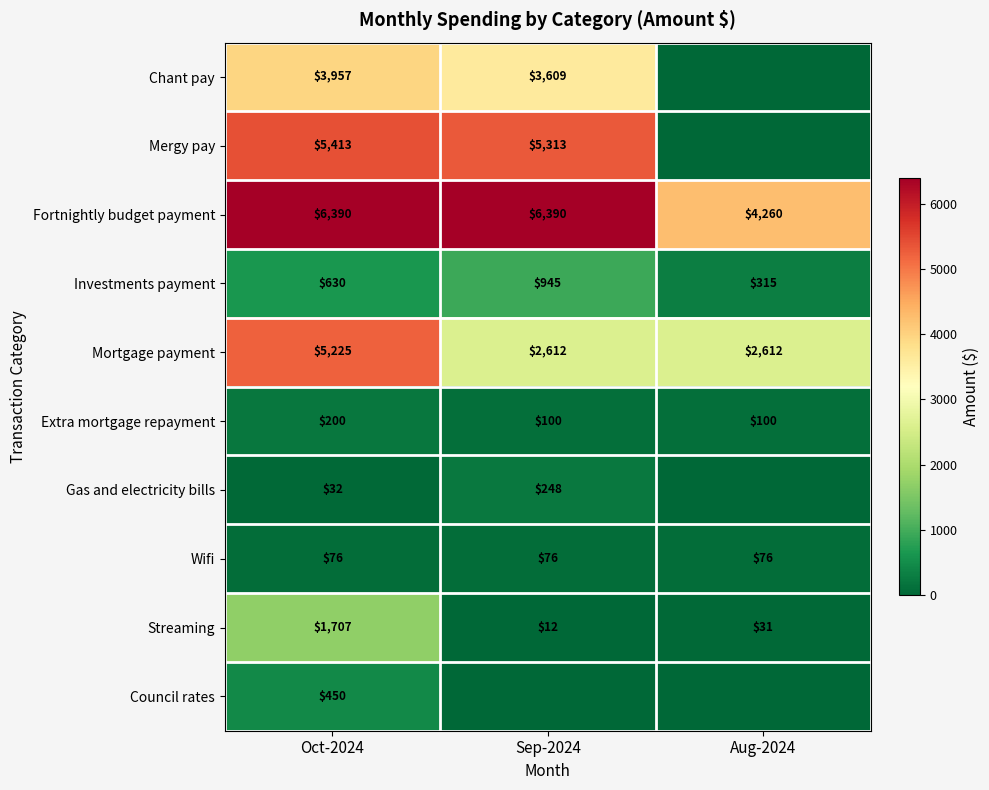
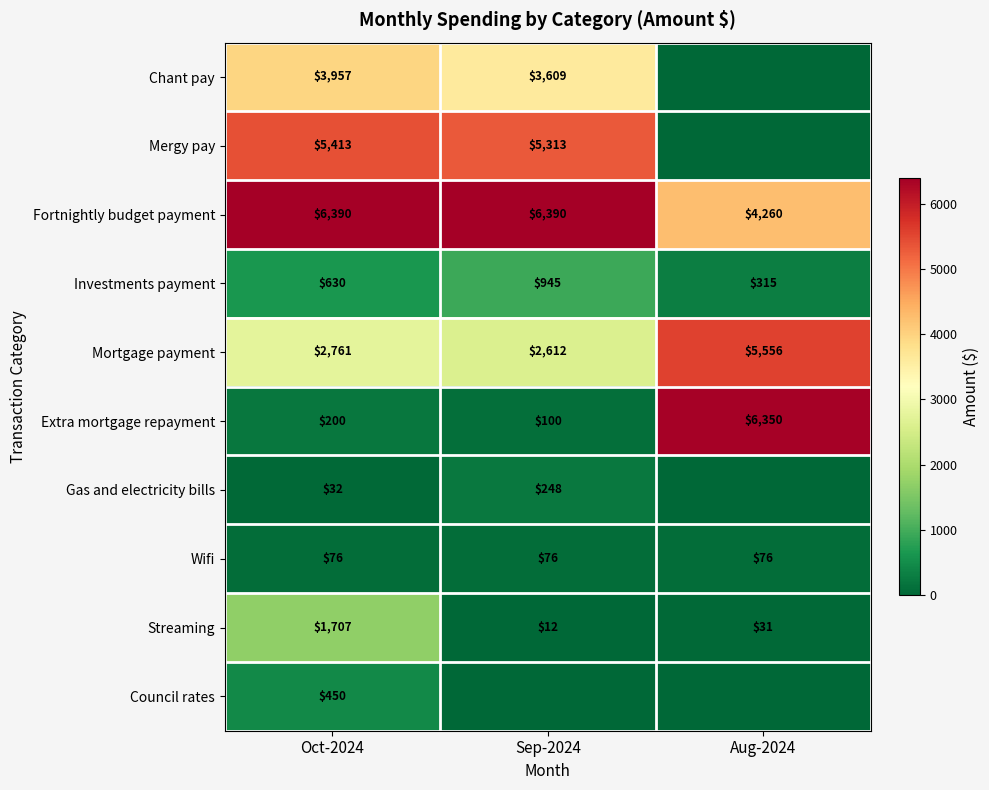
  {
    "Chant pay": {
      "Oct-2024": "$3,957",
      "Sep-2024": "$3,609"
    },
    "Mergy pay": {
      "Oct-2024": "$5,413",
      "Sep-2024": "$5,313"
    },
    "Fortnightly budget payment": {
      "Oct-2024": "$6,390",
      "Sep-2024": "$6,390",
      "Aug-2024": "$4,260"
    },
    "Investments payment": {
      "Oct-2024": "$630",
      "Sep-2024": "$945",
      "Aug-2024": "$315"
    },
    "Mortgage payment": {
-     "Oct-2024": "$5,225",
+     "Oct-2024": "$2,761",
      "Sep-2024": "$2,612",
-     "Aug-2024": "$2,612"
+     "Aug-2024": "$5,556"
    },
    "Extra mortgage repayment": {
      "Oct-2024": "$200",
      "Sep-2024": "$100",
-     "Aug-2024": "$100"
+     "Aug-2024": "$6,350"
    },
    "Gas and electricity bills": {
      "Oct-2024": "$32",
      "Sep-2024": "$248"
    },
    "Wifi": {
      "Oct-2024": "$76",
      "Sep-2024": "$76",
      "Aug-2024": "$76"
    },
    "Streaming": {
      "Oct-2024": "$1,707",
      "Sep-2024": "$12",
      "Aug-2024": "$31"
    },
    "Council rates": {
      "Oct-2024": "$450"
    }
  }
